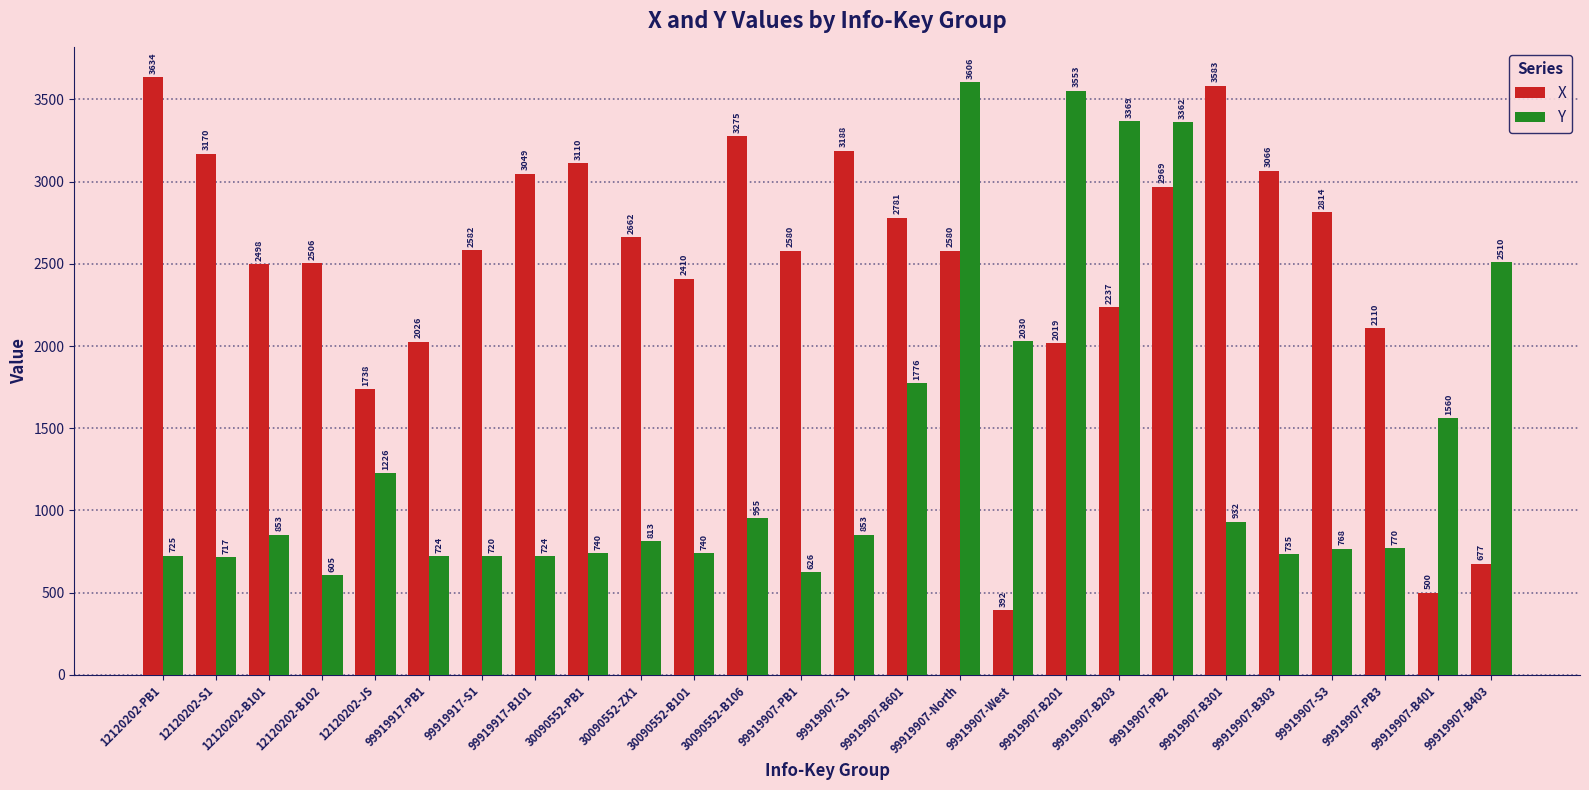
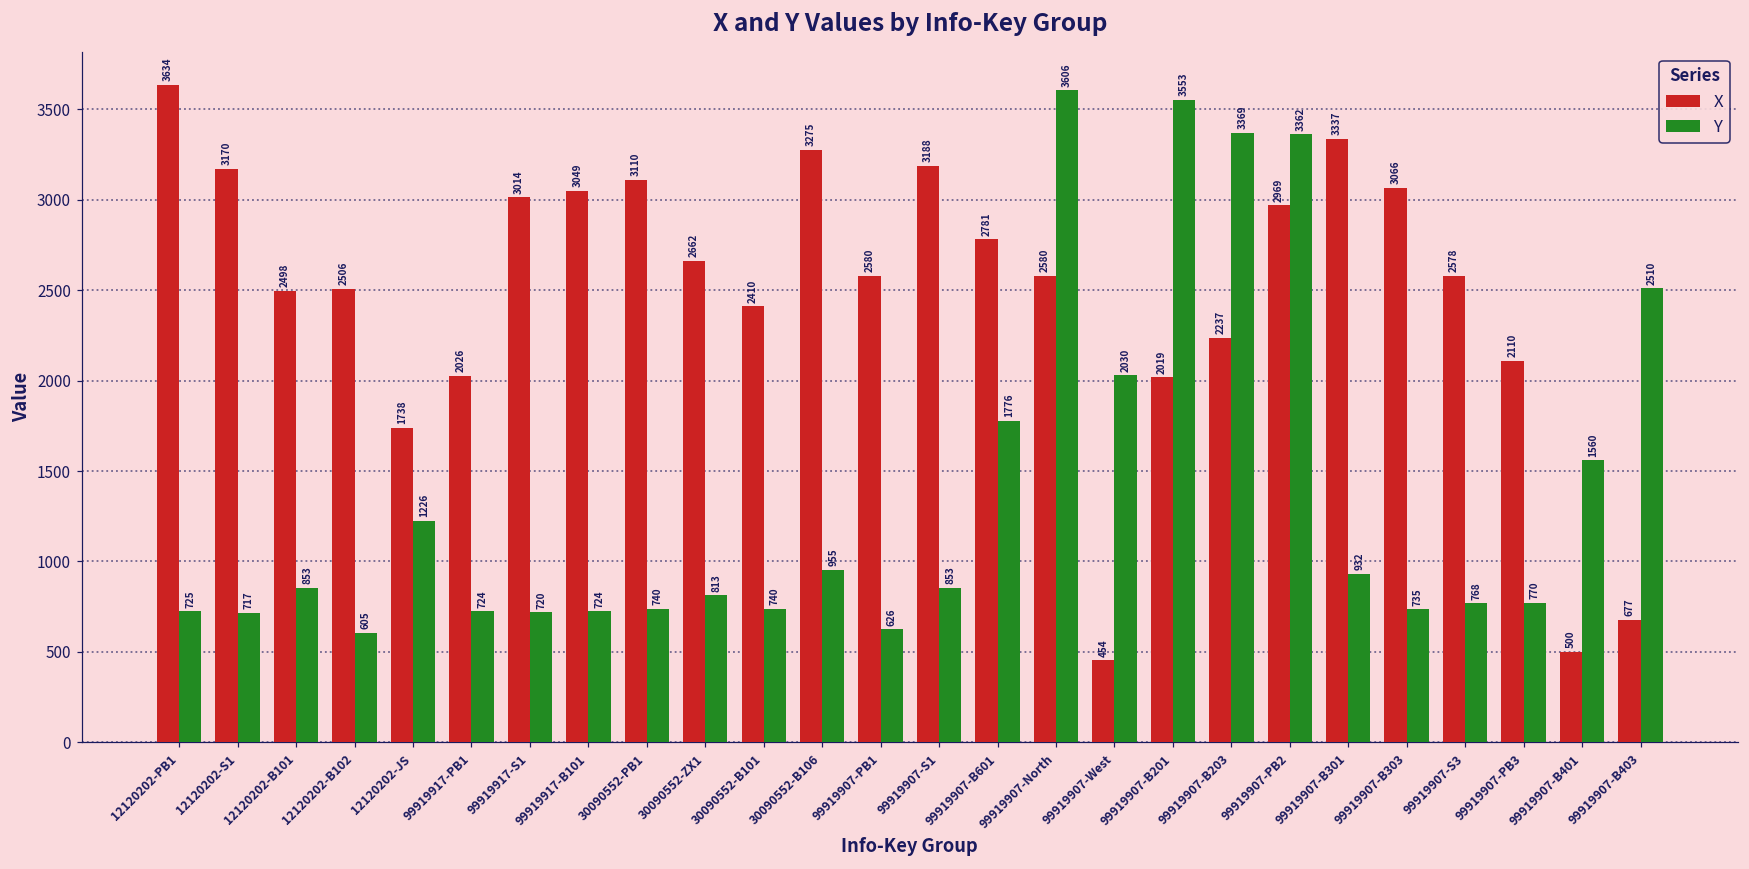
  {
    "X": {
      "12120202-PB1": 3634,
      "12120202-S1": 3170,
      "12120202-B101": 2498,
      "12120202-B102": 2506,
      "12120202-JS": 1738,
      "99919917-PB1": 2026,
-     "99919917-S1": 2582,
+     "99919917-S1": 3014,
      "99919917-B101": 3049,
      "30090552-PB1": 3110,
      "30090552-ZX1": 2662,
      "30090552-B101": 2410,
      "30090552-B106": 3275,
      "99919907-PB1": 2580,
      "99919907-S1": 3188,
      "99919907-B601": 2781,
      "99919907-North": 2580,
-     "99919907-West": 392,
+     "99919907-West": 454,
      "99919907-B201": 2019,
      "99919907-B203": 2237,
      "99919907-PB2": 2969,
-     "99919907-B301": 3583,
+     "99919907-B301": 3337,
      "99919907-B303": 3066,
-     "99919907-S3": 2814,
+     "99919907-S3": 2578,
      "99919907-PB3": 2110,
      "99919907-B401": 500,
      "99919907-B403": 677
    },
    "Y": {
      "12120202-PB1": 725,
      "12120202-S1": 717,
      "12120202-B101": 853,
      "12120202-B102": 605,
      "12120202-JS": 1226,
      "99919917-PB1": 724,
      "99919917-S1": 720,
      "99919917-B101": 724,
      "30090552-PB1": 740,
      "30090552-ZX1": 813,
      "30090552-B101": 740,
      "30090552-B106": 955,
      "99919907-PB1": 626,
      "99919907-S1": 853,
      "99919907-B601": 1776,
      "99919907-North": 3606,
      "99919907-West": 2030,
      "99919907-B201": 3553,
      "99919907-B203": 3369,
      "99919907-PB2": 3362,
      "99919907-B301": 932,
      "99919907-B303": 735,
      "99919907-S3": 768,
      "99919907-PB3": 770,
      "99919907-B401": 1560,
      "99919907-B403": 2510
    }
  }
